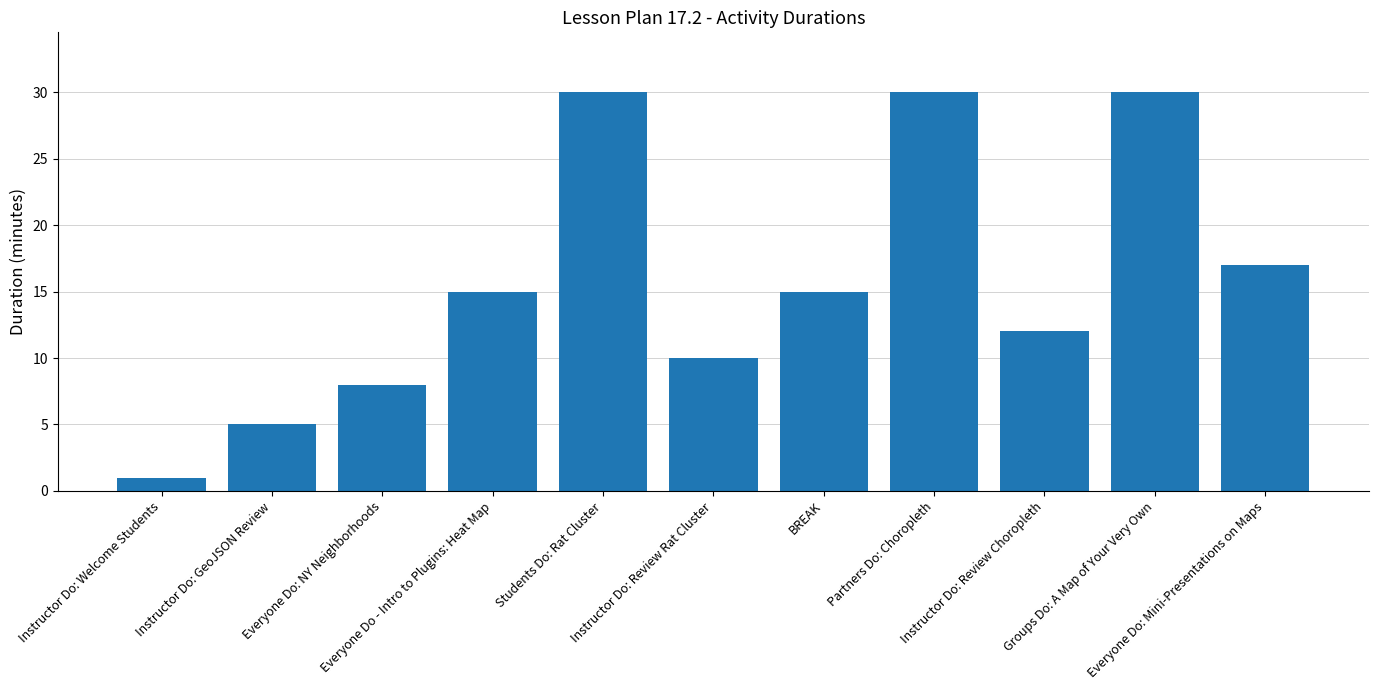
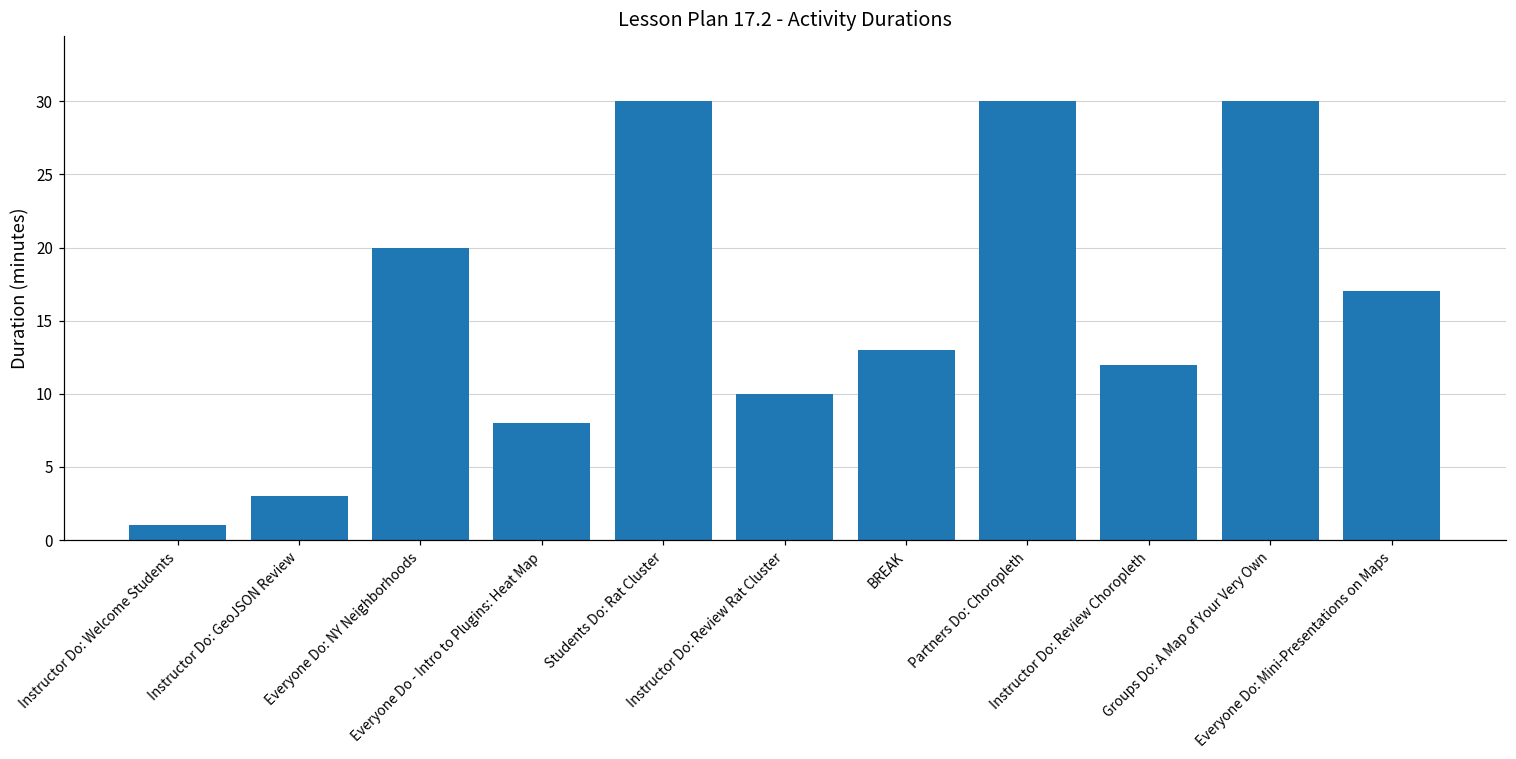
  {
    "Instructor Do: Welcome Students": 1,
-   "Instructor Do: GeoJSON Review": 5,
-   "Everyone Do: NY Neighborhoods": 8,
-   "Everyone Do - Intro to Plugins: Heat Map": 15,
+   "Instructor Do: GeoJSON Review": 3,
+   "Everyone Do: NY Neighborhoods": 20,
+   "Everyone Do - Intro to Plugins: Heat Map": 8,
    "Students Do: Rat Cluster": 30,
    "Instructor Do: Review Rat Cluster": 10,
-   "BREAK": 15,
+   "BREAK": 13,
    "Partners Do: Choropleth": 30,
    "Instructor Do: Review Choropleth": 12,
    "Groups Do: A Map of Your Very Own": 30,
    "Everyone Do: Mini-Presentations on Maps": 17
  }
